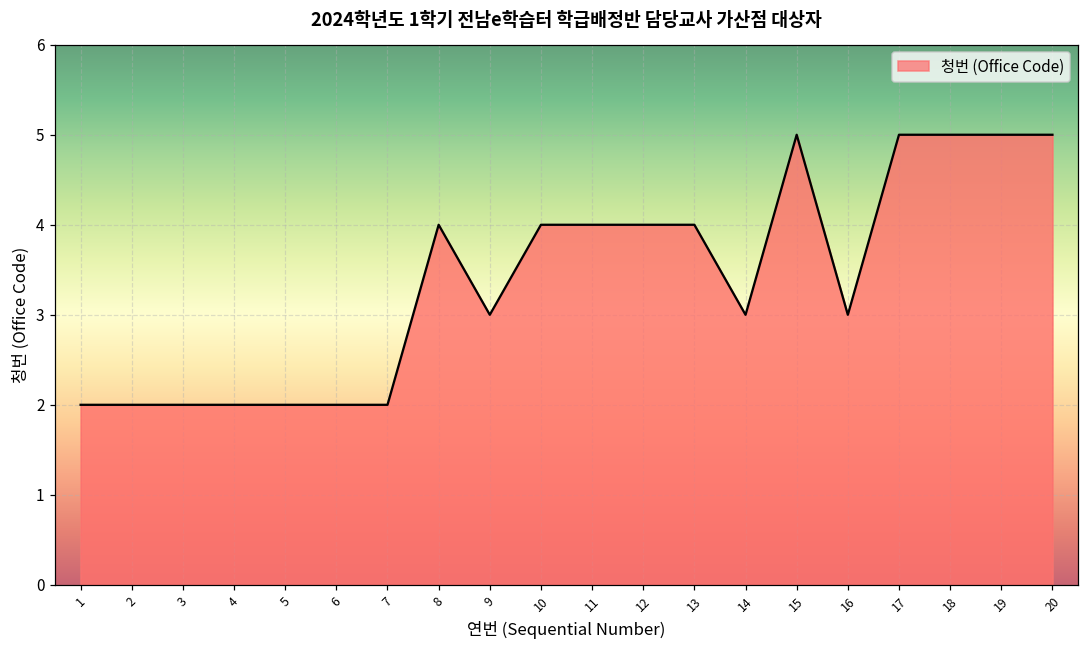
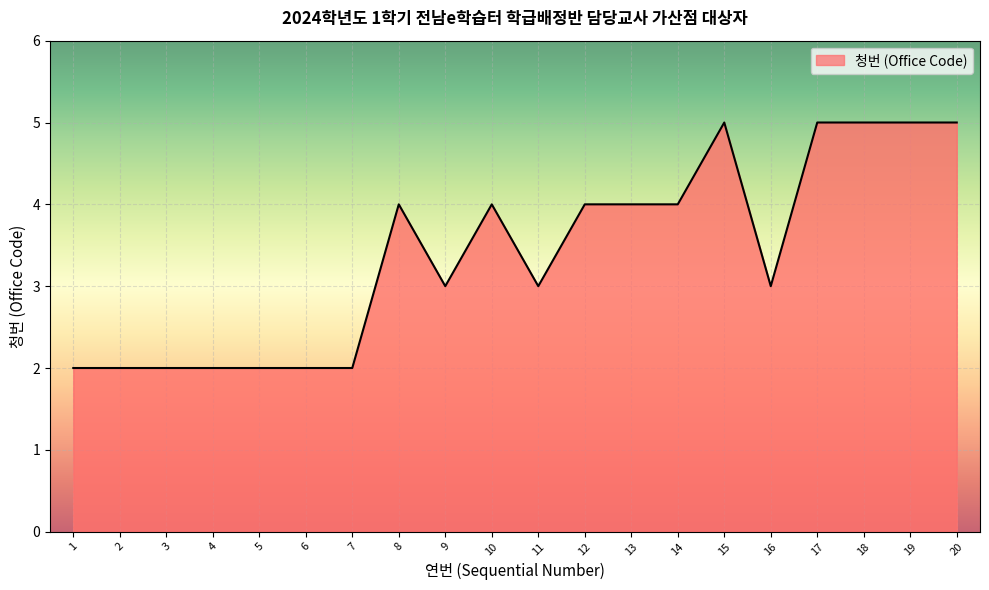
  {
    "1": 2,
    "2": 2,
    "3": 2,
    "4": 2,
    "5": 2,
    "6": 2,
    "7": 2,
    "8": 4,
    "9": 3,
    "10": 4,
-   "11": 4,
+   "11": 3,
    "12": 4,
    "13": 4,
-   "14": 3,
+   "14": 4,
    "15": 5,
    "16": 3,
    "17": 5,
    "18": 5,
    "19": 5,
    "20": 5
  }
